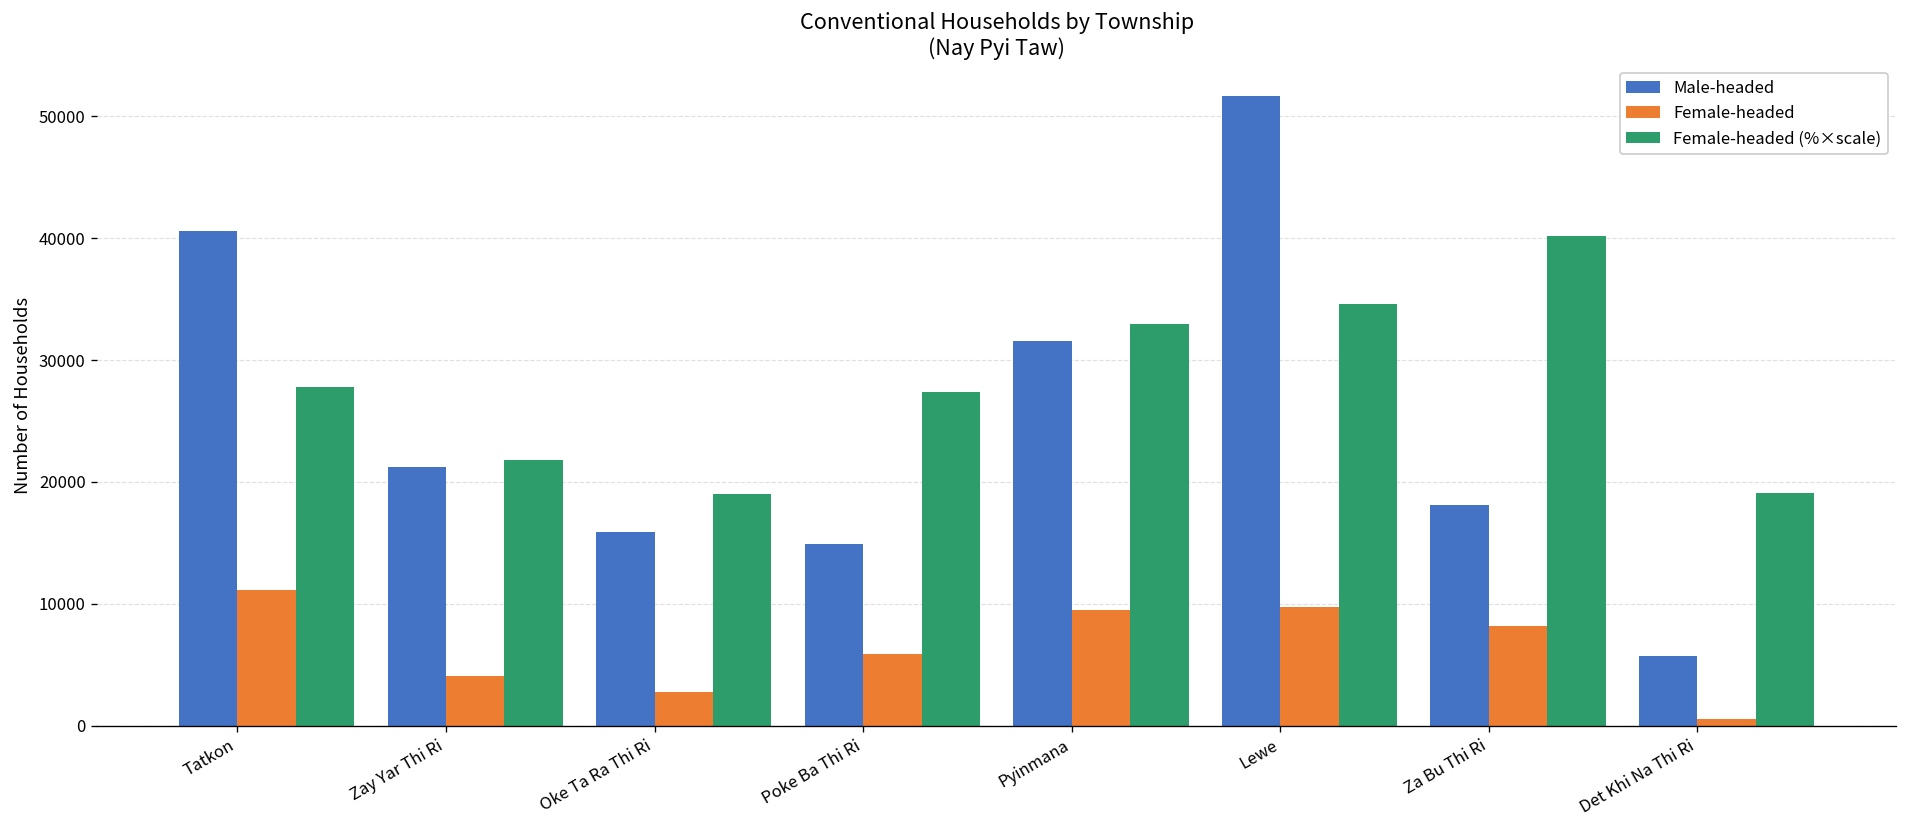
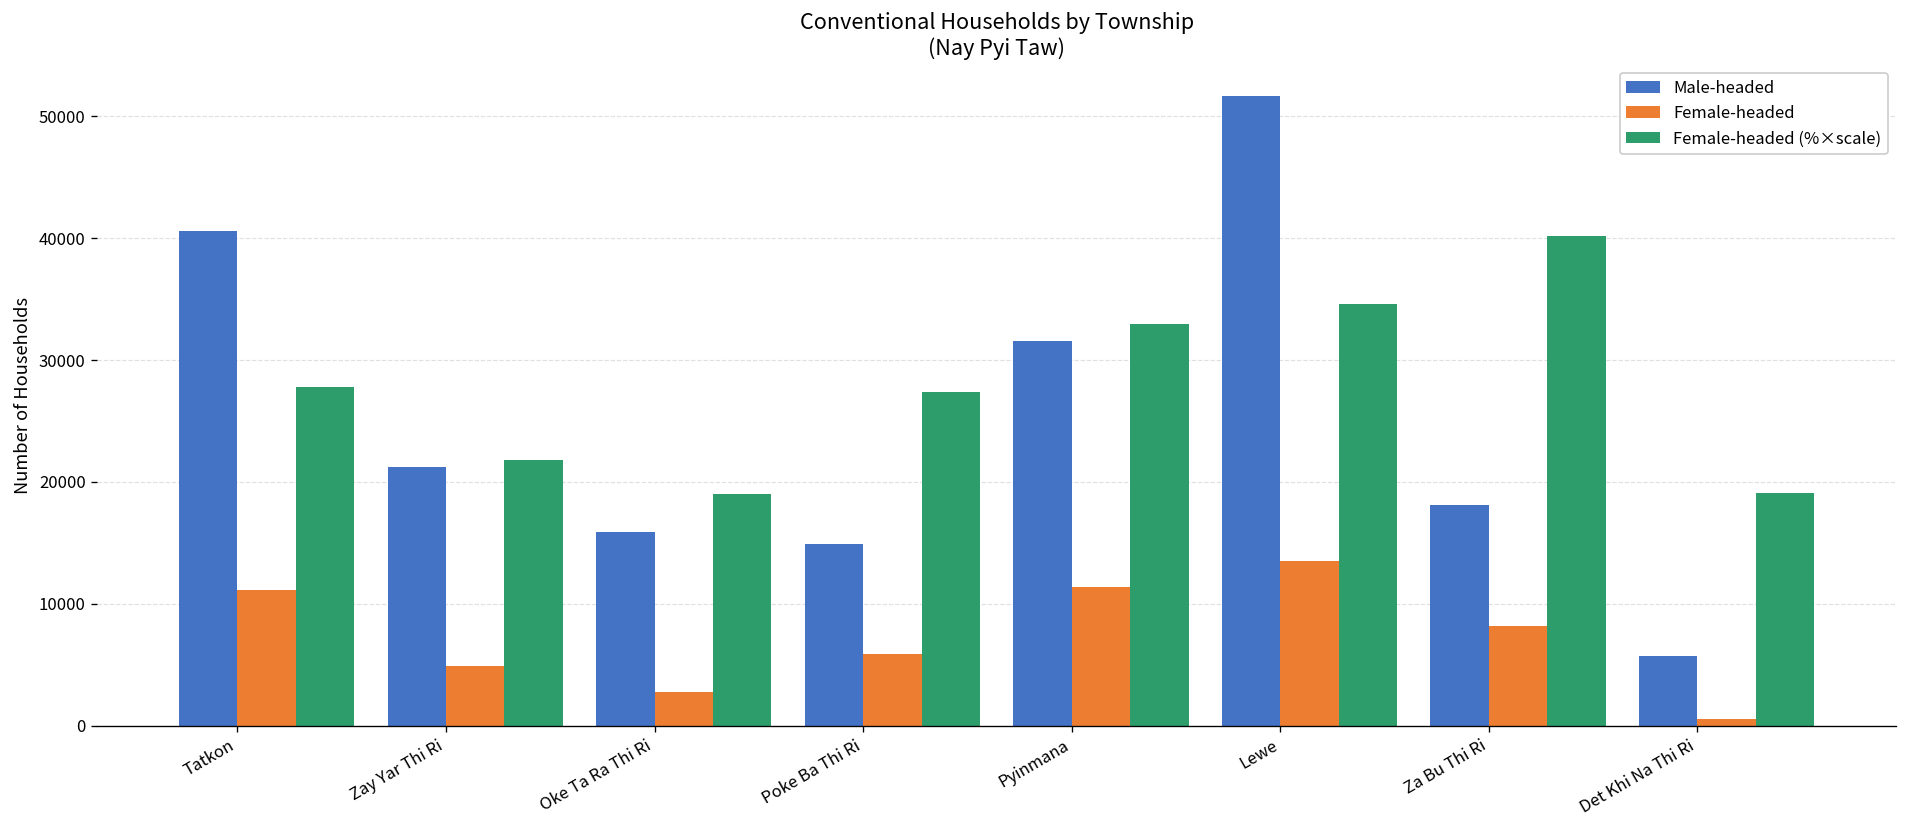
  {
    "Male-headed": {
      "Tatkon": 40600,
      "Zay Yar Thi Ri": 21200,
      "Oke Ta Ra Thi Ri": 15900,
      "Poke Ba Thi Ri": 14900,
      "Pyinmana": 31500,
      "Lewe": 51700,
      "Za Bu Thi Ri": 18100,
      "Det Khi Na Thi Ri": 5700
    },
    "Female-headed": {
      "Tatkon": 11100,
-     "Zay Yar Thi Ri": 4000,
+     "Zay Yar Thi Ri": 4900,
      "Oke Ta Ra Thi Ri": 2700,
      "Poke Ba Thi Ri": 5900,
-     "Pyinmana": 9500,
-     "Lewe": 9700,
+     "Pyinmana": 11400,
+     "Lewe": 13500,
      "Za Bu Thi Ri": 8200,
      "Det Khi Na Thi Ri": 500
    },
    "Female-headed (%×scale)": {
      "Tatkon": 27800,
      "Zay Yar Thi Ri": 21800,
      "Oke Ta Ra Thi Ri": 19000,
      "Poke Ba Thi Ri": 27400,
      "Pyinmana": 32900,
      "Lewe": 34600,
      "Za Bu Thi Ri": 40200,
      "Det Khi Na Thi Ri": 19100
    }
  }
